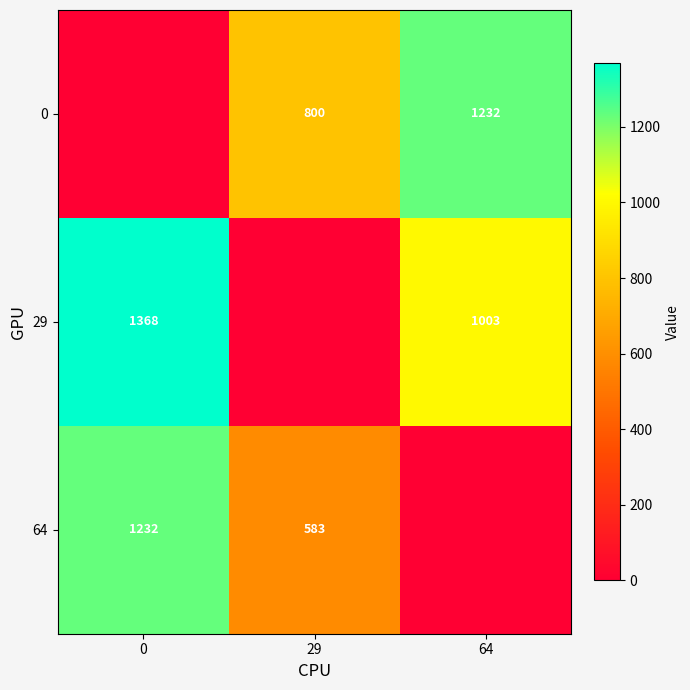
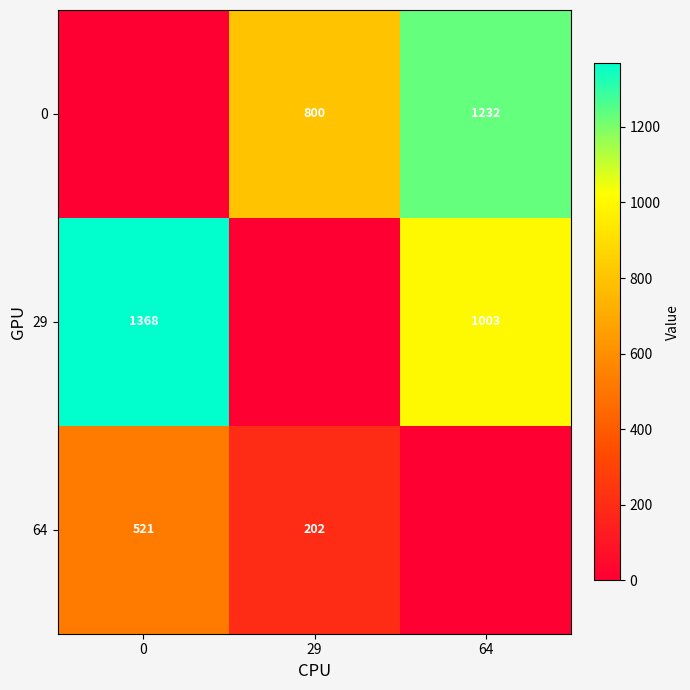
  {
    "0": {
      "29": 800,
      "64": 1232
    },
    "29": {
      "0": 1368,
      "64": 1003
    },
    "64": {
-     "0": 1232,
-     "29": 583
+     "0": 521,
+     "29": 202
    }
  }
